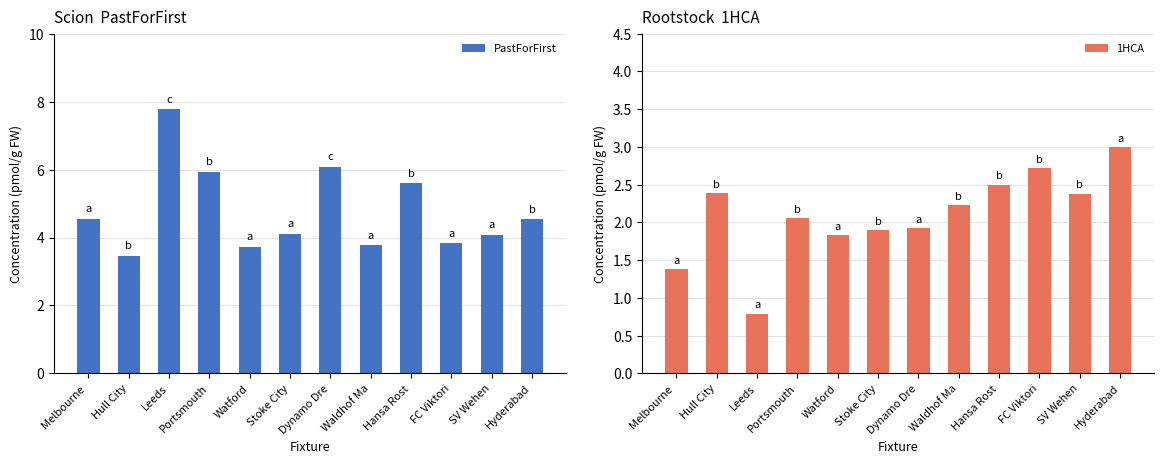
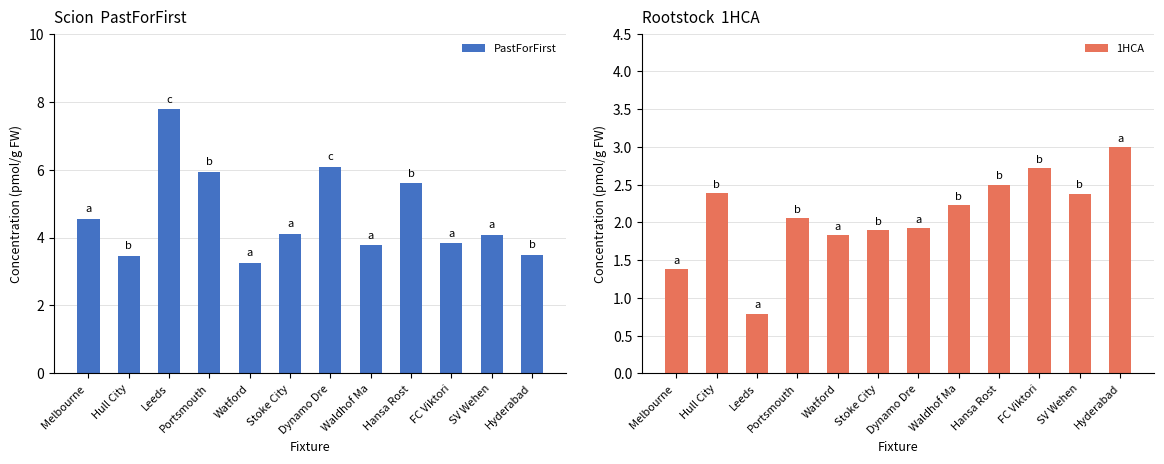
  {
    "Scion PastForFirst": {
      "Melbourne": 4.6,
      "Hull City": 3.5,
      "Leeds": 7.8,
      "Portsmouth": 5.9,
-     "Watford": 3.7,
+     "Watford": 3.3,
      "Stoke City": 4.1,
      "Dynamo Dre": 6.1,
      "Waldhof Ma": 3.8,
      "Hansa Rost": 5.6,
      "FC Viktori": 3.8,
      "SV Wehen": 4.1,
-     "Hyderabad": 4.5
+     "Hyderabad": 3.5
    },
    "Rootstock 1HCA": {
      "Melbourne": 1.4,
      "Hull City": 2.4,
      "Leeds": 0.8,
      "Portsmouth": 2.1,
      "Watford": 1.8,
      "Stoke City": 1.9,
      "Dynamo Dre": 1.9,
      "Waldhof Ma": 2.2,
      "Hansa Rost": 2.5,
      "FC Viktori": 2.7,
      "SV Wehen": 2.4,
      "Hyderabad": 3.0
    }
  }
